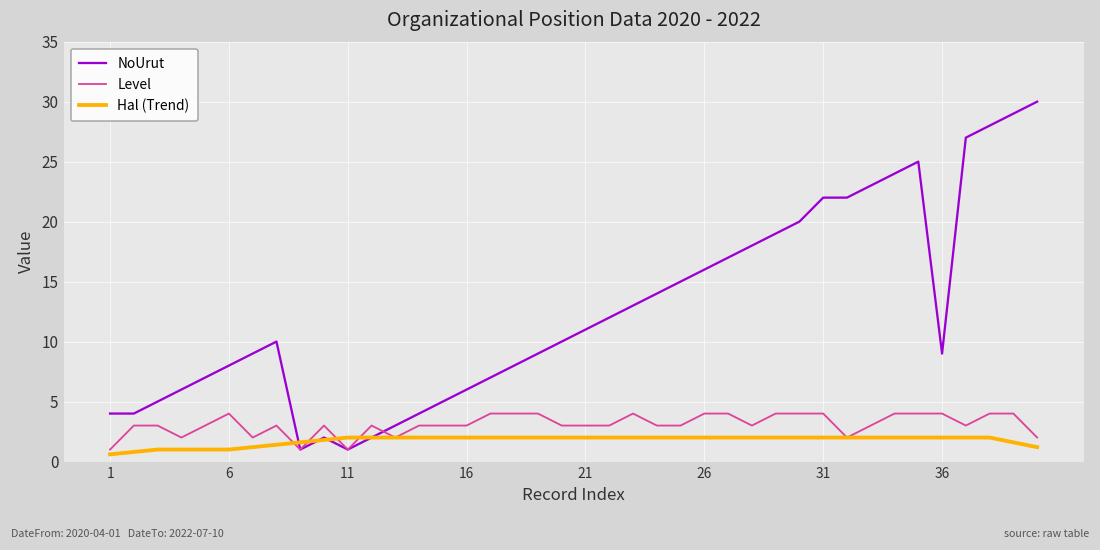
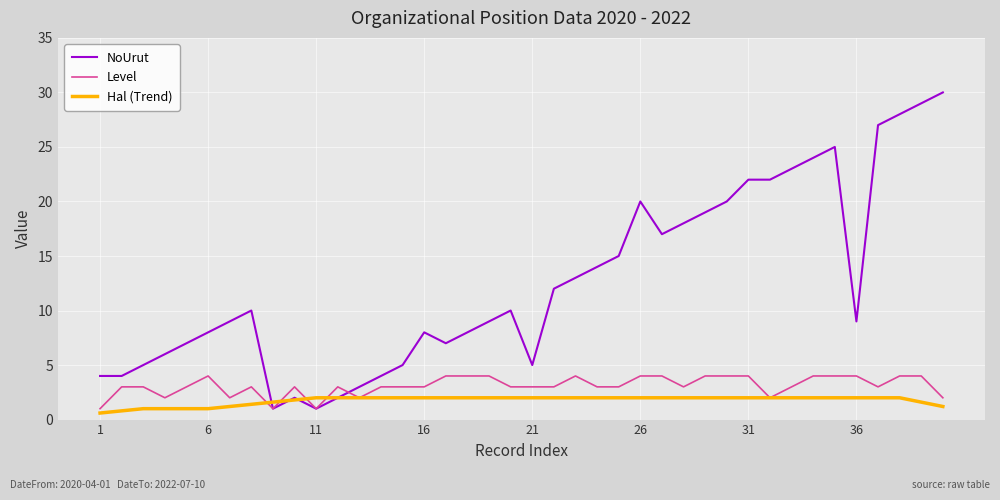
  {
    "NoUrut": {
      "1": 4,
      "6": 8,
-     "16": 6,
-     "21": 11,
-     "26": 16,
+     "16": 8,
+     "21": 5,
+     "26": 20,
      "31": 22,
      "36": 9
    },
    "Level": {
      "1": 1,
      "6": 4,
      "16": 3,
      "21": 3,
      "26": 4,
      "31": 4,
      "36": 4
    },
    "Hal (Trend)": {
      "1": 0.6,
      "6": 1,
      "11": 2,
      "16": 2,
      "21": 2,
      "26": 2,
      "31": 2,
      "36": 2
    }
  }
